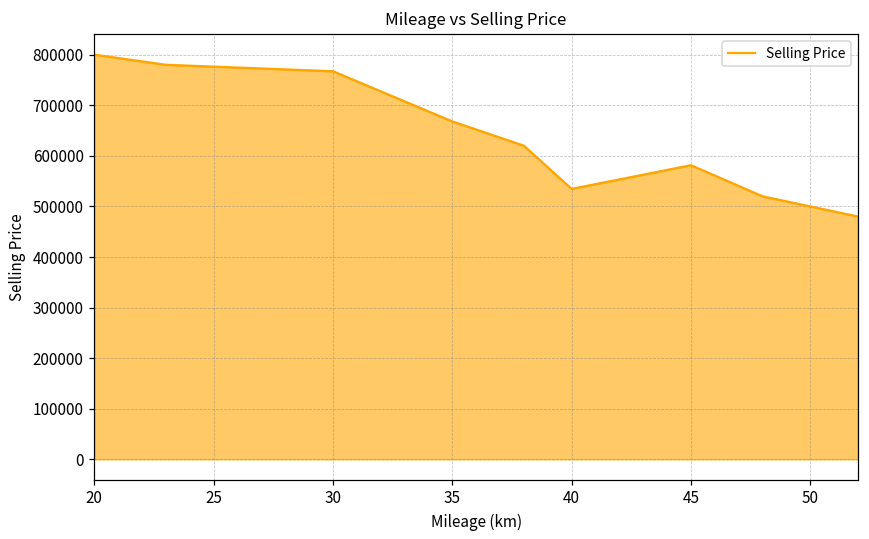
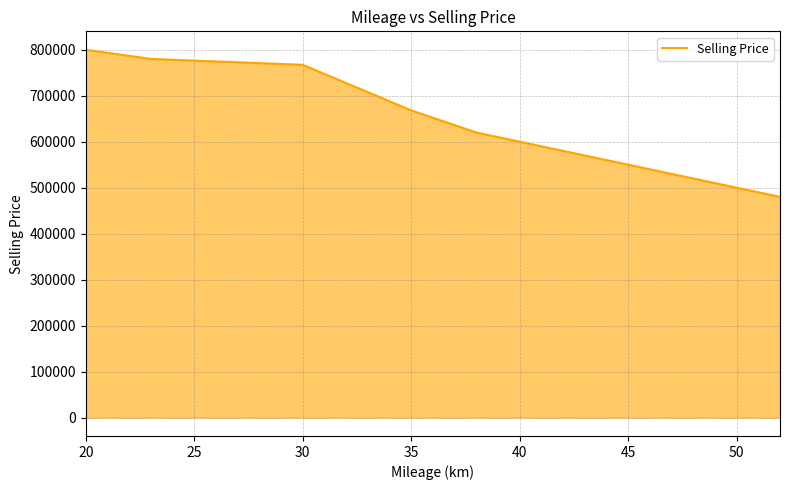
  {
    "20": 800000,
    "30": 770000,
    "35": 670000,
-   "40": 530000,
-   "45": 580000,
+   "40": 600000,
+   "45": 550000,
    "50": 500000
  }
